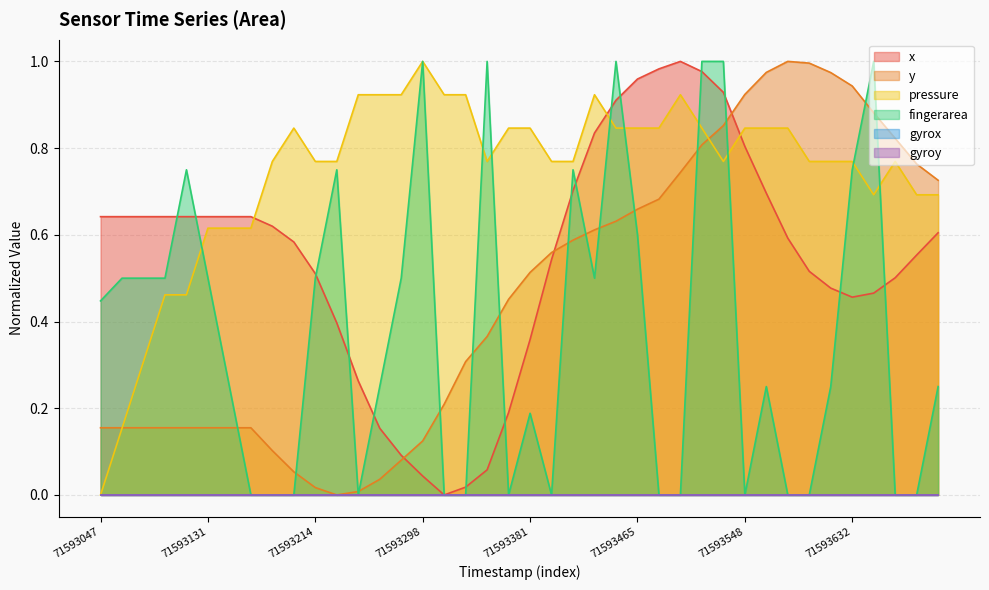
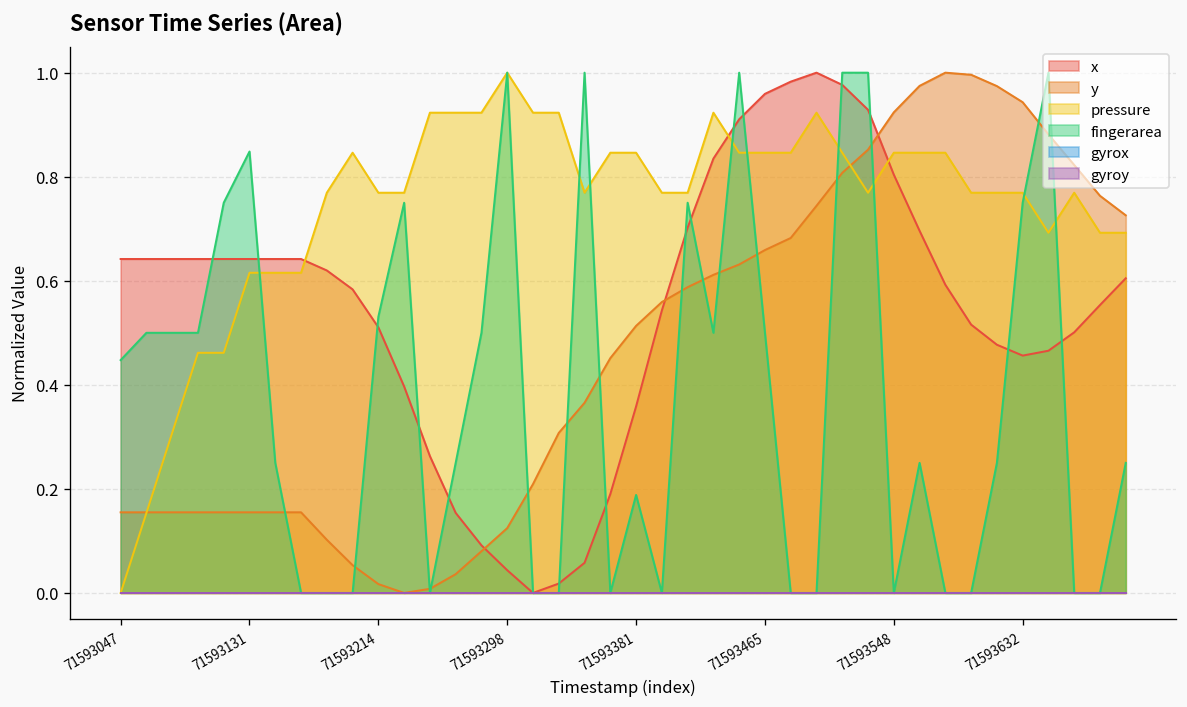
  {
    "fingerarea": {
      "71593047": 0.45,
-     "71593131": 0.50,
-     "71593214": 0.50,
+     "71593131": 0.85,
+     "71593214": 0.53,
      "71593381": 0.19,
-     "71593465": 0.60,
+     "71593465": 0.50,
      "71593632": 0.75
    },
    "gyroy": {
      "71593131": 0.00,
      "71593214": 0.00,
      "71593298": 0.00,
      "71593381": 0.00,
      "71593465": 0.00,
      "71593632": 0.00
    }
  }
